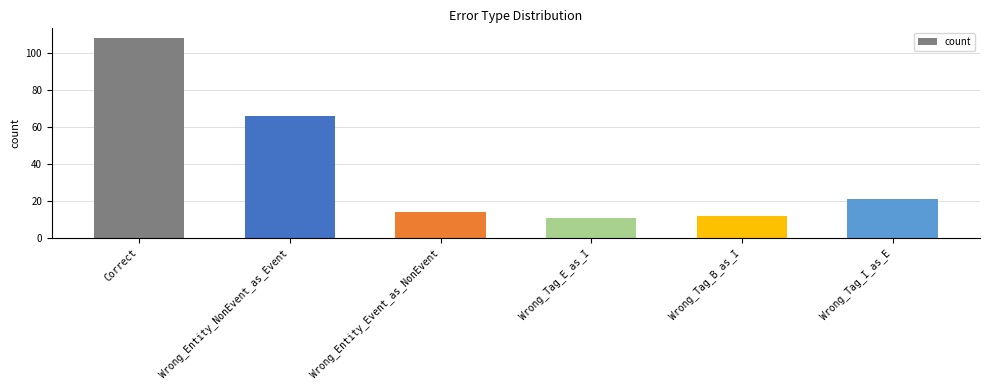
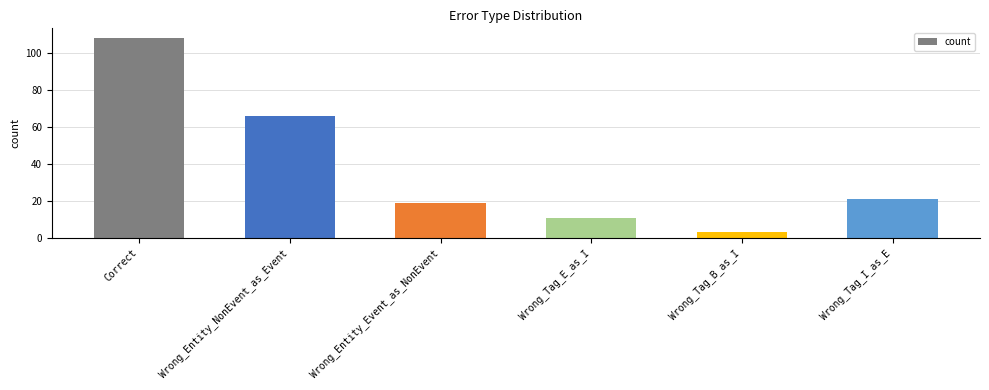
  {
    "Correct": 108,
    "Wrong_Entity_NonEvent_as_Event": 66,
-   "Wrong_Entity_Event_as_NonEvent": 14,
+   "Wrong_Entity_Event_as_NonEvent": 19,
    "Wrong_Tag_E_as_I": 11,
-   "Wrong_Tag_B_as_I": 12,
+   "Wrong_Tag_B_as_I": 3,
    "Wrong_Tag_I_as_E": 21
  }
